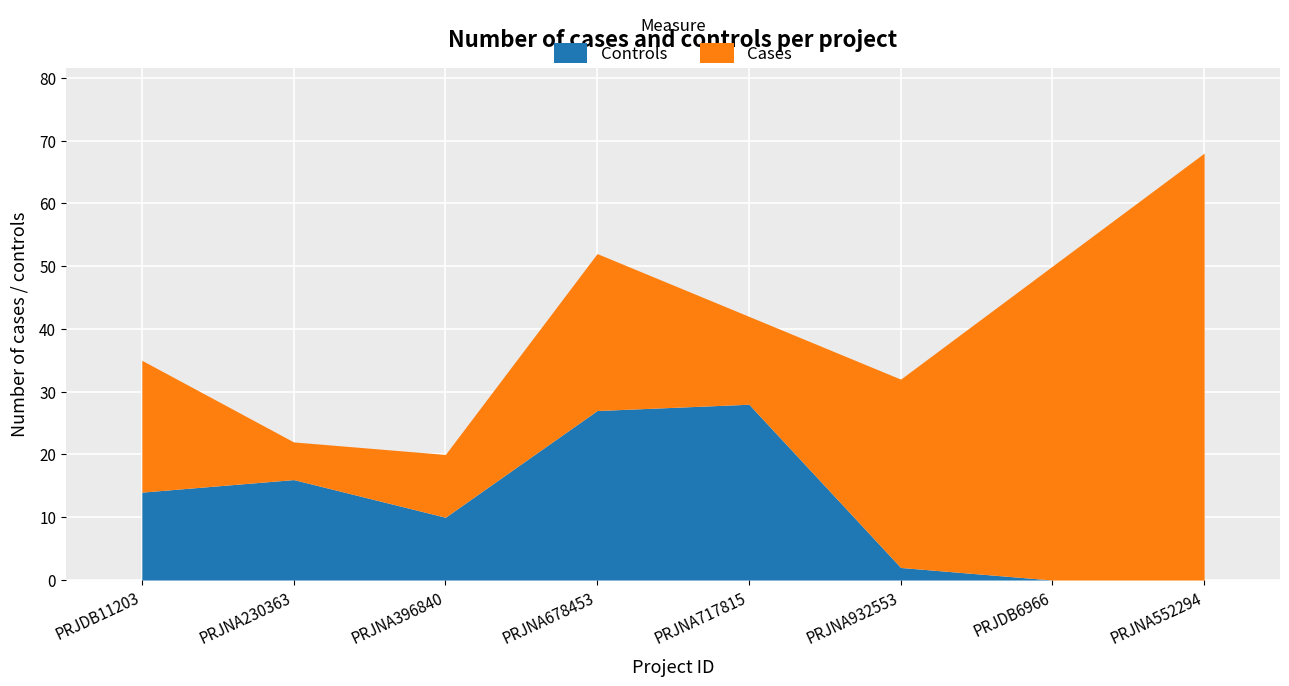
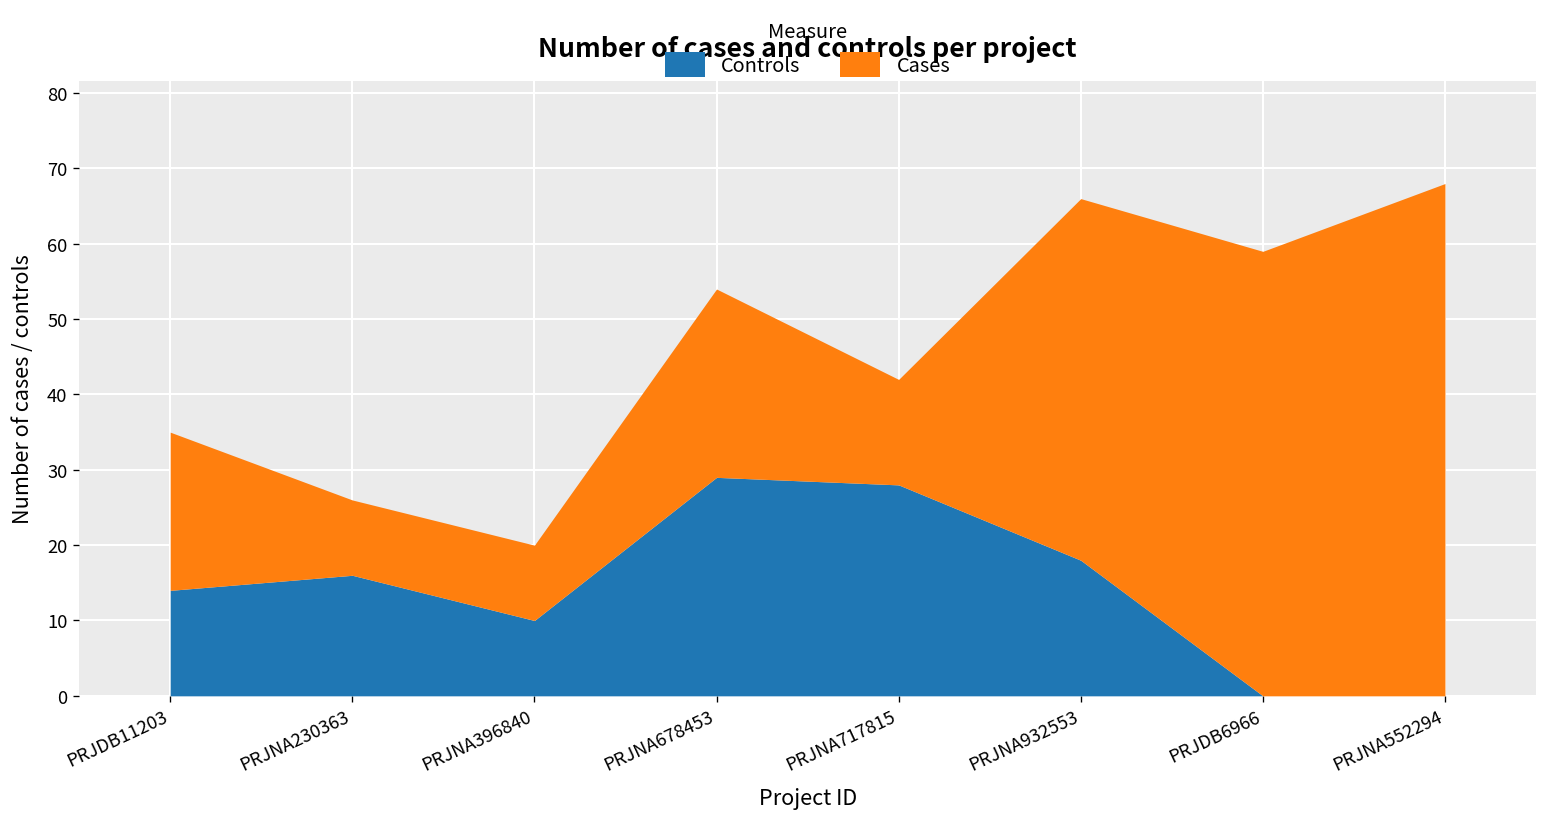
  {
    "Controls": {
-     "PRJNA678453": 27,
-     "PRJNA932553": 2
+     "PRJNA678453": 29,
+     "PRJNA932553": 18
    },
    "Cases": {
      "PRJDB11203": 21,
-     "PRJNA230363": 6,
+     "PRJNA230363": 10,
      "PRJNA396840": 10,
      "PRJNA678453": 25,
      "PRJNA717815": 14,
-     "PRJNA932553": 30,
-     "PRJDB6966": 50,
+     "PRJNA932553": 48,
+     "PRJDB6966": 59,
      "PRJNA552294": 68
    }
  }
